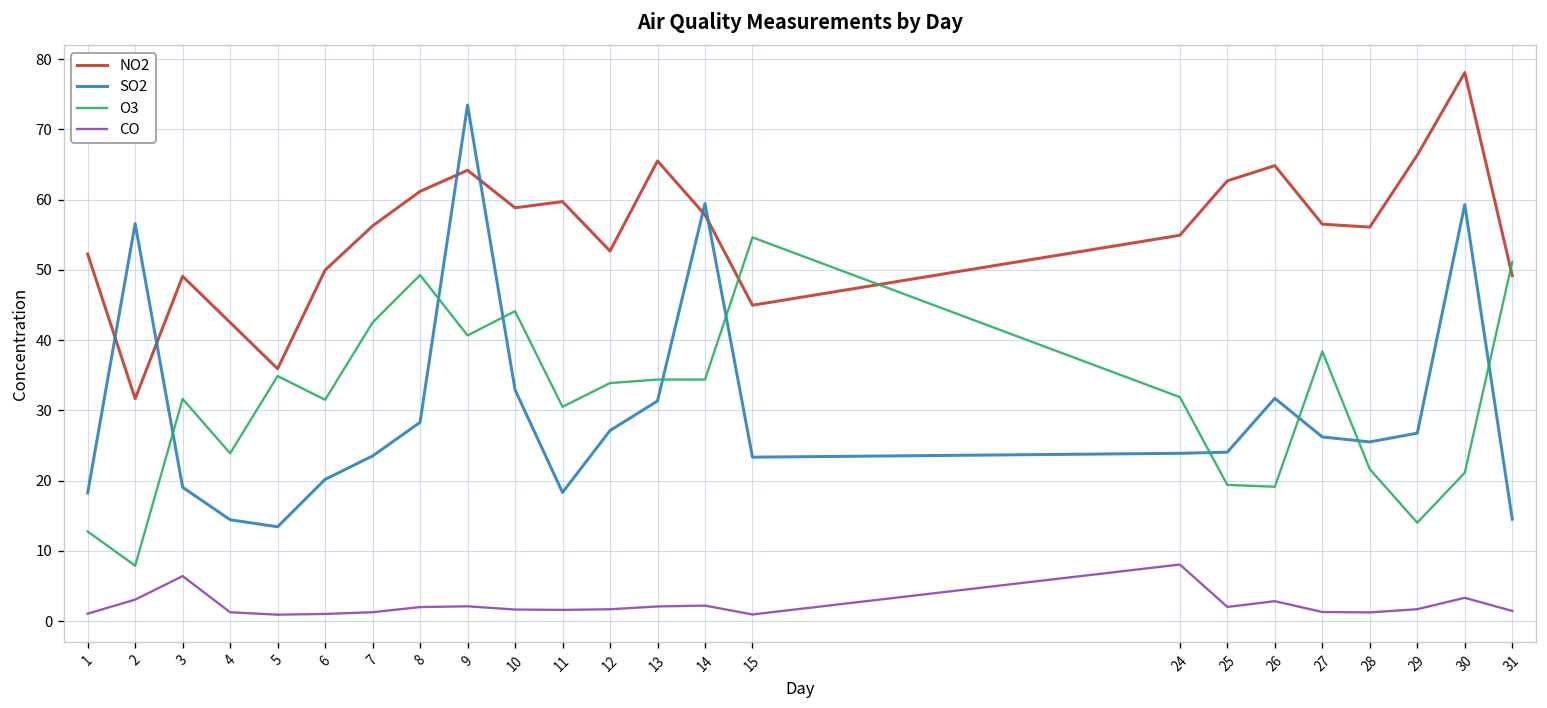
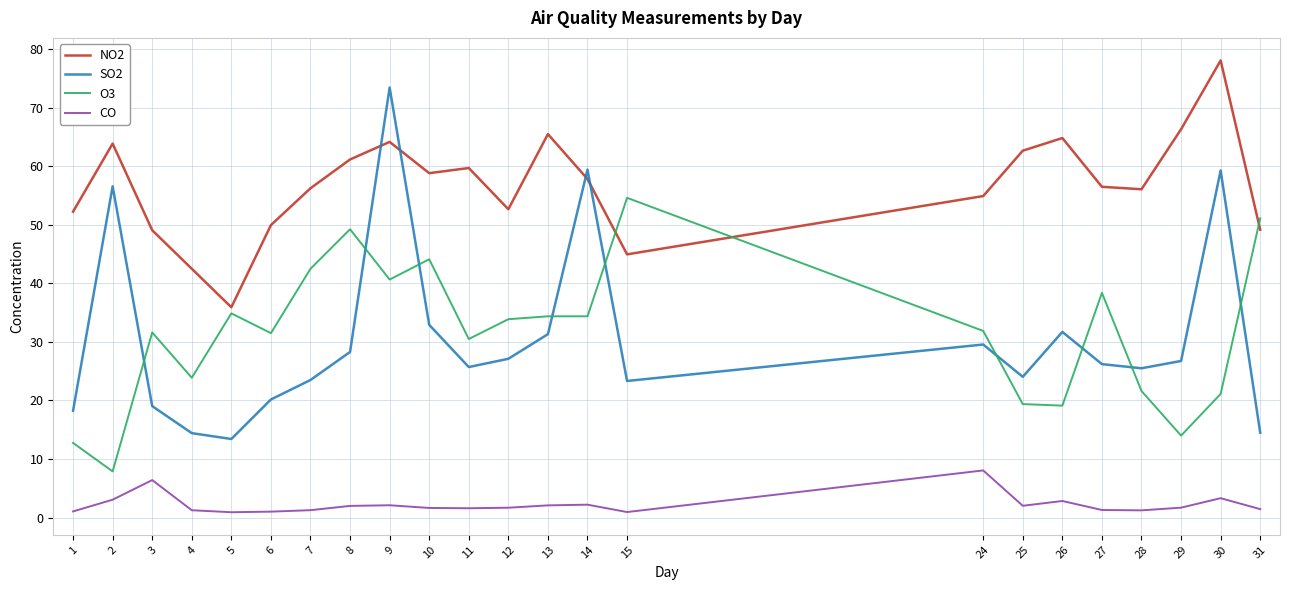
  {
    "NO2": {
      "1": 52,
-     "2": 32,
+     "2": 64,
      "3": 49,
      "4": 43,
      "5": 36,
      "6": 50,
      "7": 56,
      "8": 61,
      "9": 64,
      "10": 59,
      "11": 60,
      "12": 53,
      "13": 66,
      "14": 58,
      "15": 45,
      "24": 55,
      "25": 63,
      "26": 65,
      "27": 57,
      "28": 56,
      "29": 66,
      "30": 78,
      "31": 49
    },
    "SO2": {
      "1": 18,
      "2": 57,
      "3": 19,
      "4": 14,
      "5": 13,
      "6": 20,
      "7": 24,
      "8": 28,
      "9": 73,
      "10": 33,
-     "11": 18,
+     "11": 26,
      "12": 27,
      "13": 31,
      "14": 59,
      "15": 23,
-     "24": 24,
+     "24": 30,
      "25": 24,
      "26": 32,
      "27": 26,
      "28": 26,
      "29": 27,
      "30": 59,
      "31": 15
    },
    "O3": {
      "1": 13,
      "2": 8,
      "3": 32,
      "4": 24,
      "5": 35,
      "6": 32,
      "7": 43,
      "8": 49,
      "9": 41,
      "10": 44,
      "11": 31,
      "12": 34,
      "13": 34,
      "14": 34,
      "15": 55,
      "24": 32,
      "25": 19,
      "26": 19,
      "27": 38,
      "28": 22,
      "29": 14,
      "30": 21,
      "31": 51
    },
    "CO": {
      "1": 1,
      "2": 3,
      "3": 6,
      "4": 1,
      "5": 1,
      "6": 1,
      "7": 1,
      "8": 2,
      "9": 2,
      "10": 2,
      "11": 2,
      "12": 2,
      "13": 2,
      "14": 2,
      "15": 1,
      "24": 8,
      "25": 2,
      "26": 3,
      "27": 1,
      "28": 1,
      "29": 2,
      "30": 3,
      "31": 1
    }
  }
